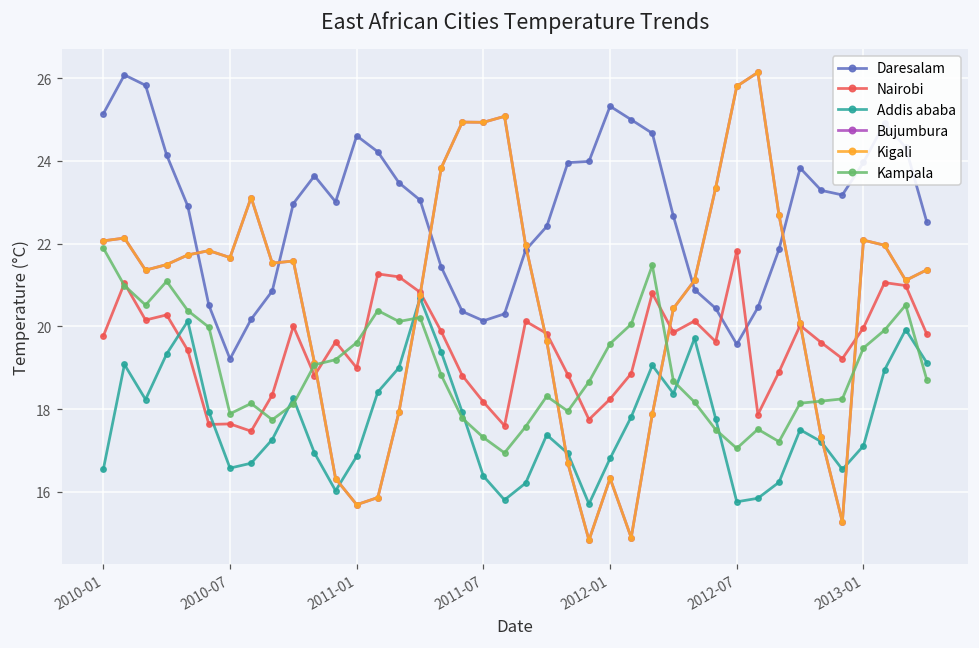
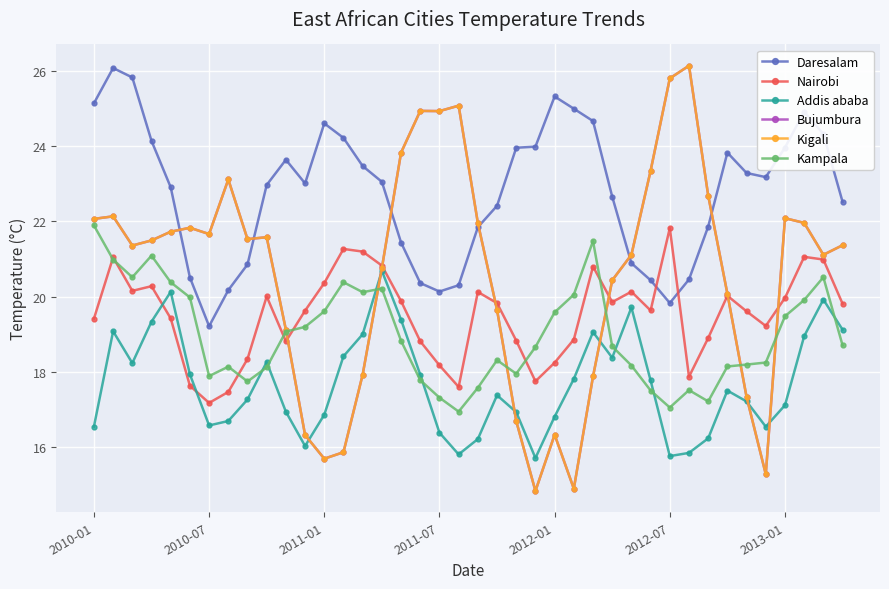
  {
    "Daresalam": {
      "2010-01": 25.1,
      "2010-07": 19.2,
      "2011-01": 24.6,
      "2011-07": 20.1,
      "2012-01": 25.3,
-     "2012-07": 19.6
+     "2012-07": 19.8
    },
    "Nairobi": {
-     "2010-01": 19.8,
-     "2010-07": 17.6,
-     "2011-01": 19.0,
+     "2010-01": 19.4,
+     "2010-07": 17.2,
+     "2011-01": 20.4,
      "2011-07": 18.2,
      "2012-01": 18.2,
      "2012-07": 21.8,
      "2013-01": 20.0
    },
    "Addis ababa": {
      "2010-01": 16.5,
      "2010-07": 16.6,
      "2011-01": 16.9,
      "2011-07": 16.4,
      "2012-01": 16.8,
      "2012-07": 15.8,
      "2013-01": 17.1
    },
    "Kigali": {
      "2010-01": 22.1,
      "2010-07": 21.7,
      "2011-01": 15.7,
      "2011-07": 24.9,
      "2012-01": 16.3,
      "2012-07": 25.8,
      "2013-01": 22.1
    },
    "Kampala": {
      "2010-01": 21.9,
      "2010-07": 17.9,
      "2011-01": 19.6,
      "2011-07": 17.3,
      "2012-01": 19.6,
      "2012-07": 17.1,
      "2013-01": 19.5
    }
  }
